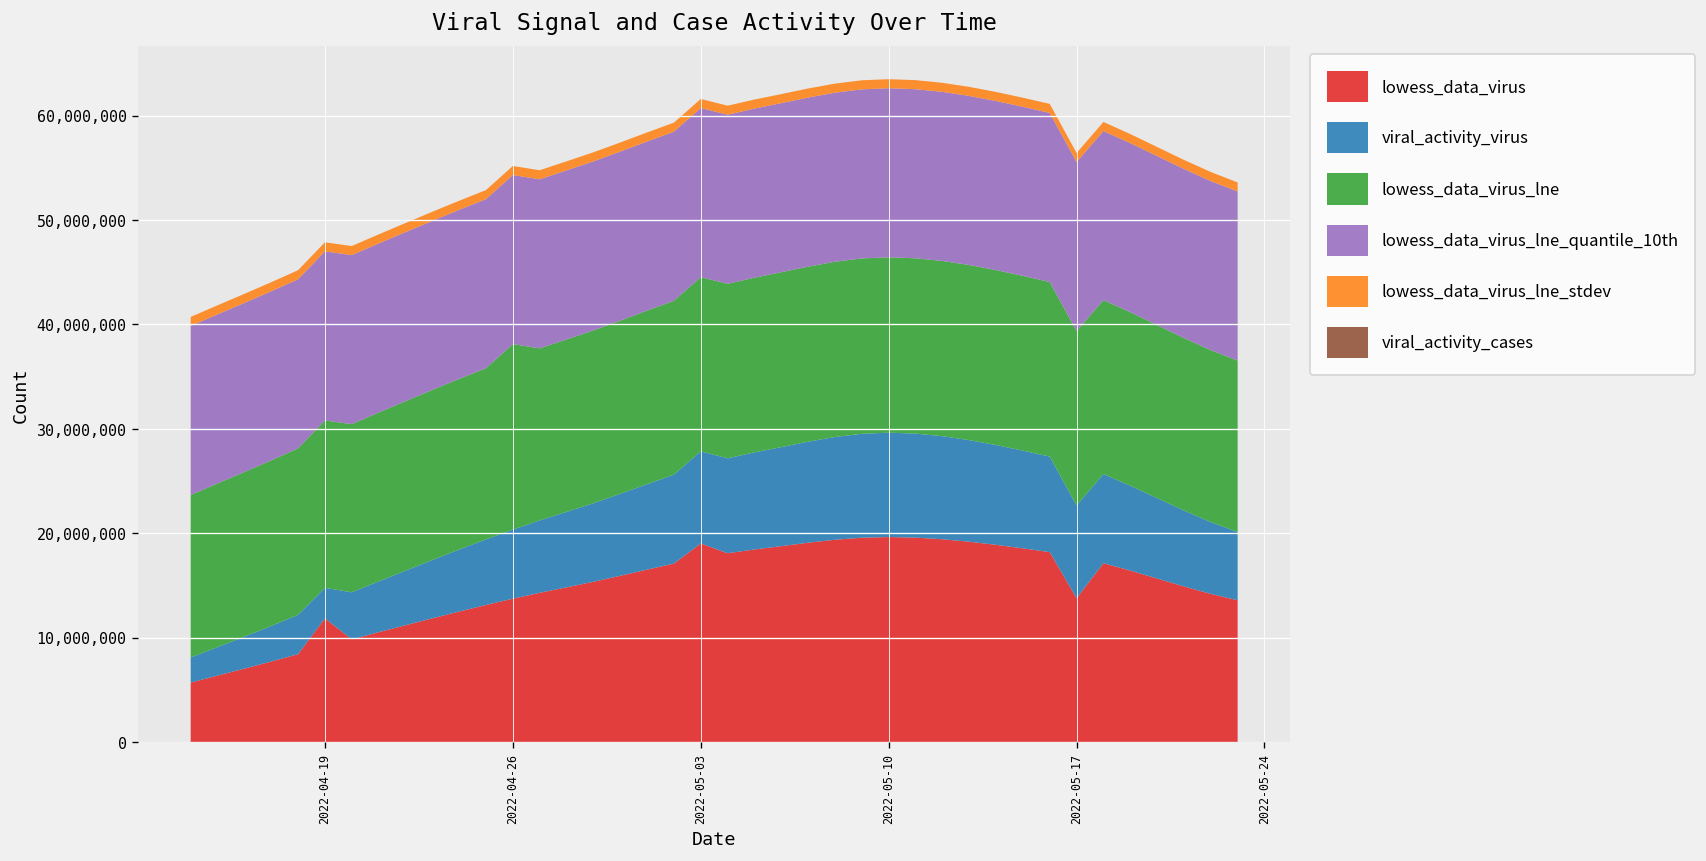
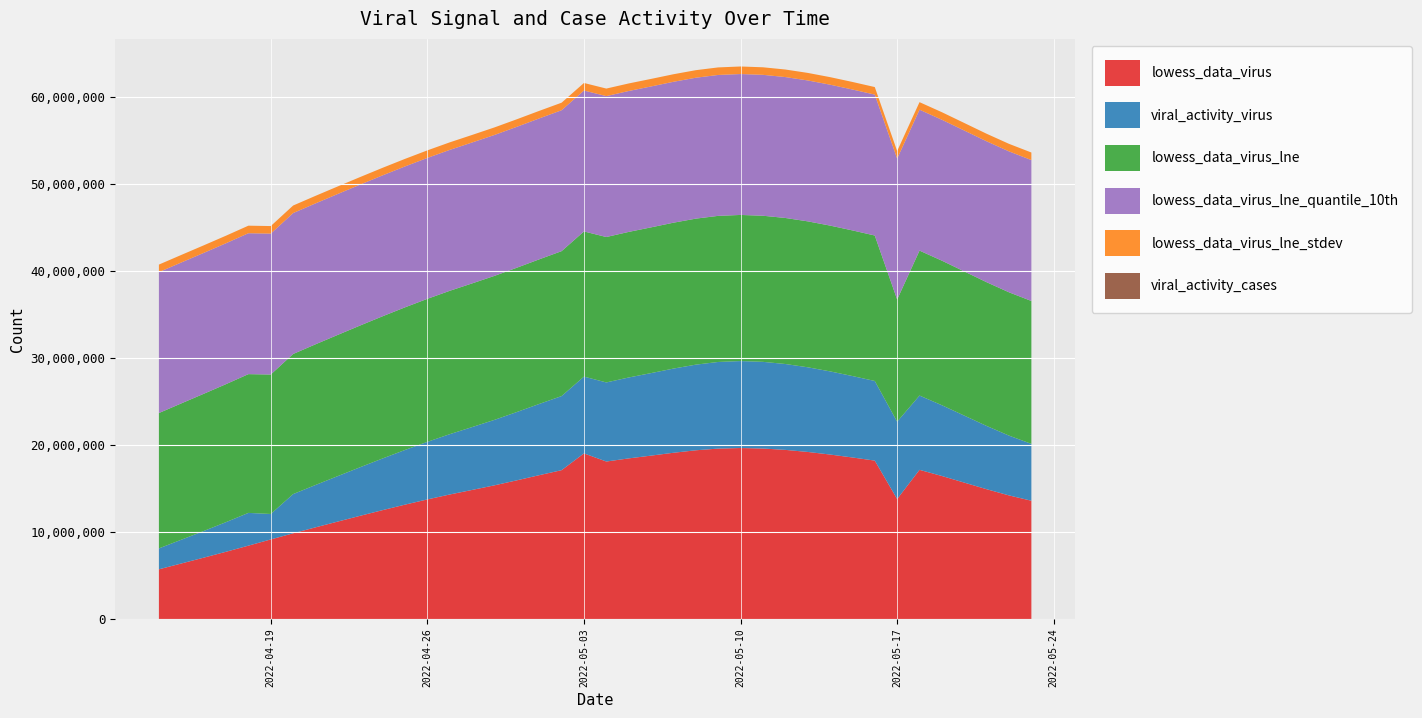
  {
    "lowess_data_virus": {
-     "2022-04-19": "12,000,000",
+     "2022-04-19": "9,000,000",
      "2022-04-26": "14,000,000",
      "2022-05-03": "19,000,000",
      "2022-05-10": "20,000,000",
      "2022-05-17": "14,000,000"
    },
    "viral_activity_virus": {
      "2022-04-19": "3,000,000",
      "2022-04-26": "7,000,000",
      "2022-05-03": "9,000,000",
      "2022-05-10": "10,000,000",
      "2022-05-17": "9,000,000"
    },
    "lowess_data_virus_lne": {
      "2022-04-19": "16,000,000",
-     "2022-04-26": "18,000,000",
+     "2022-04-26": "16,000,000",
      "2022-05-03": "17,000,000",
      "2022-05-10": "17,000,000",
-     "2022-05-17": "17,000,000"
+     "2022-05-17": "14,000,000"
    },
    "lowess_data_virus_lne_quantile_10th": {
      "2022-04-19": "16,000,000",
      "2022-04-26": "16,000,000",
      "2022-05-03": "16,000,000",
      "2022-05-10": "16,000,000",
      "2022-05-17": "16,000,000"
    }
  }
